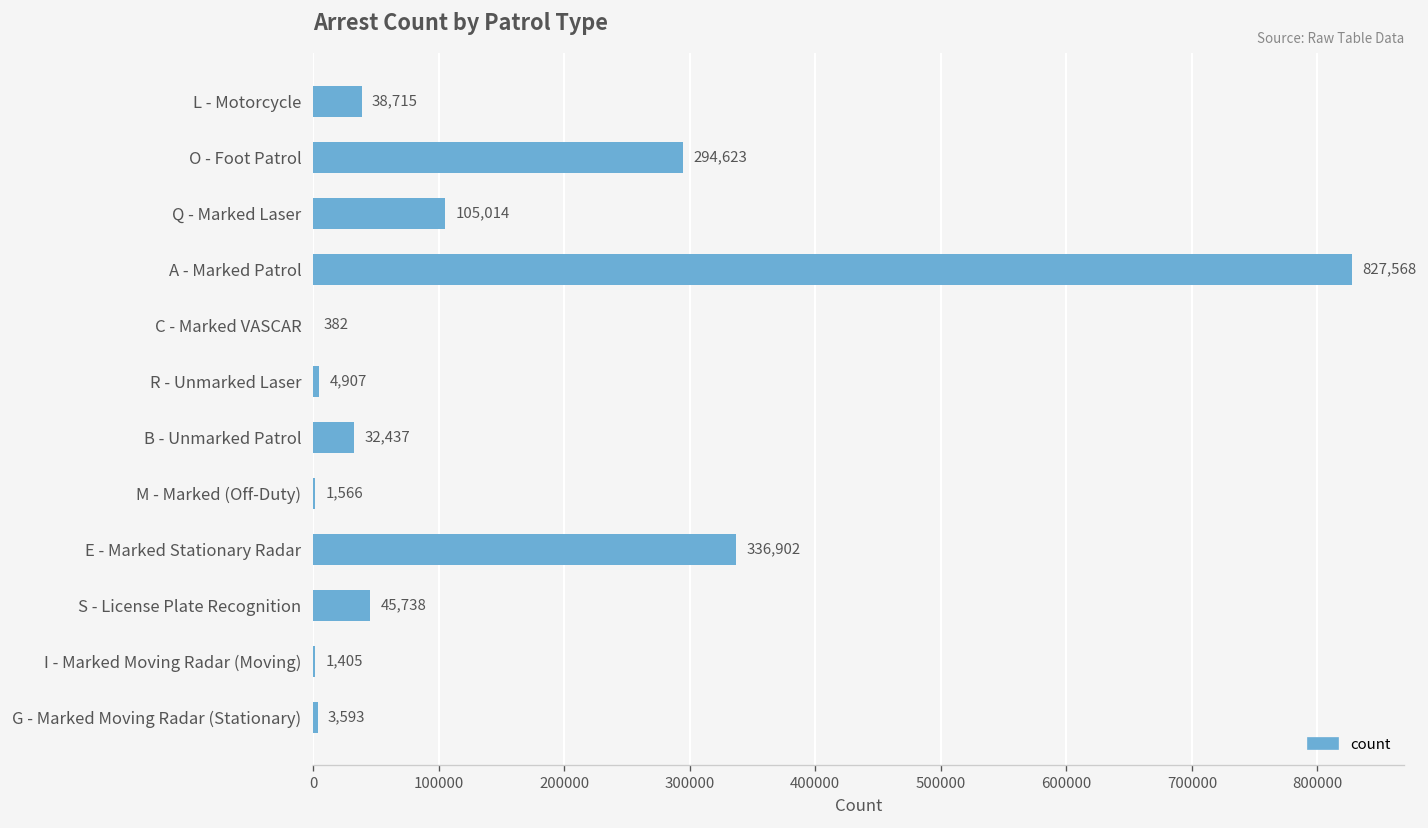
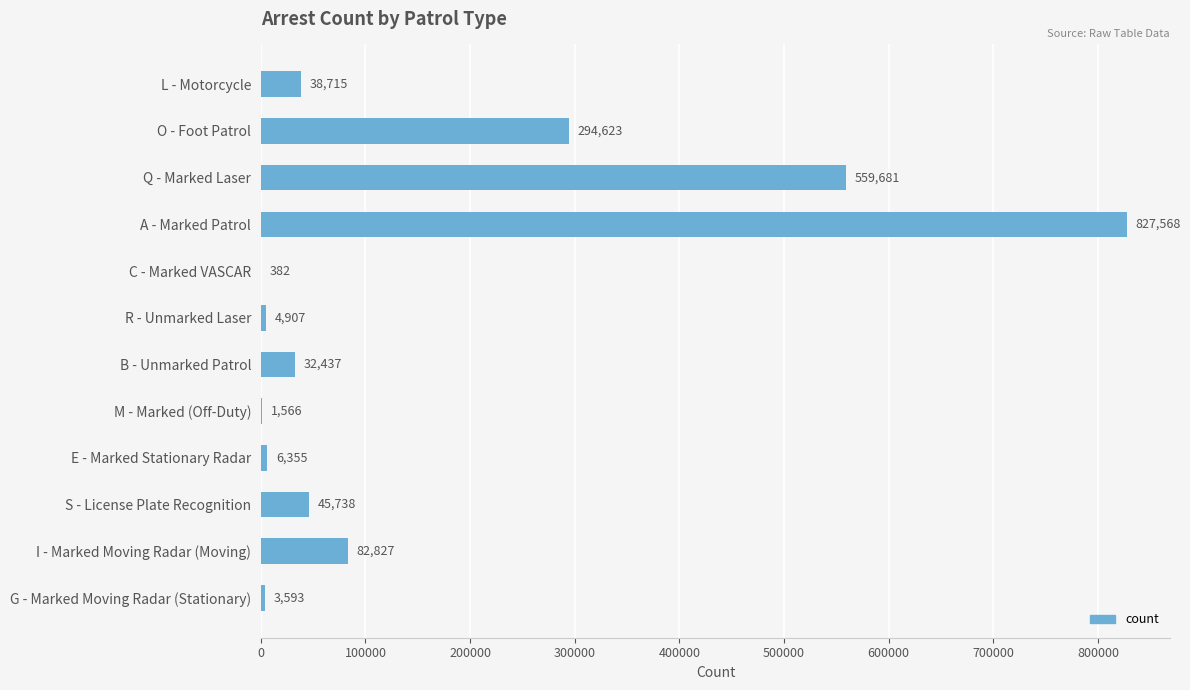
  {
    "L - Motorcycle": "38,715",
    "O - Foot Patrol": "294,623",
-   "Q - Marked Laser": "105,014",
+   "Q - Marked Laser": "559,681",
    "A - Marked Patrol": "827,568",
    "C - Marked VASCAR": "382",
    "R - Unmarked Laser": "4,907",
    "B - Unmarked Patrol": "32,437",
    "M - Marked (Off-Duty)": "1,566",
-   "E - Marked Stationary Radar": "336,902",
+   "E - Marked Stationary Radar": "6,355",
    "S - License Plate Recognition": "45,738",
-   "I - Marked Moving Radar (Moving)": "1,405",
+   "I - Marked Moving Radar (Moving)": "82,827",
    "G - Marked Moving Radar (Stationary)": "3,593"
  }
